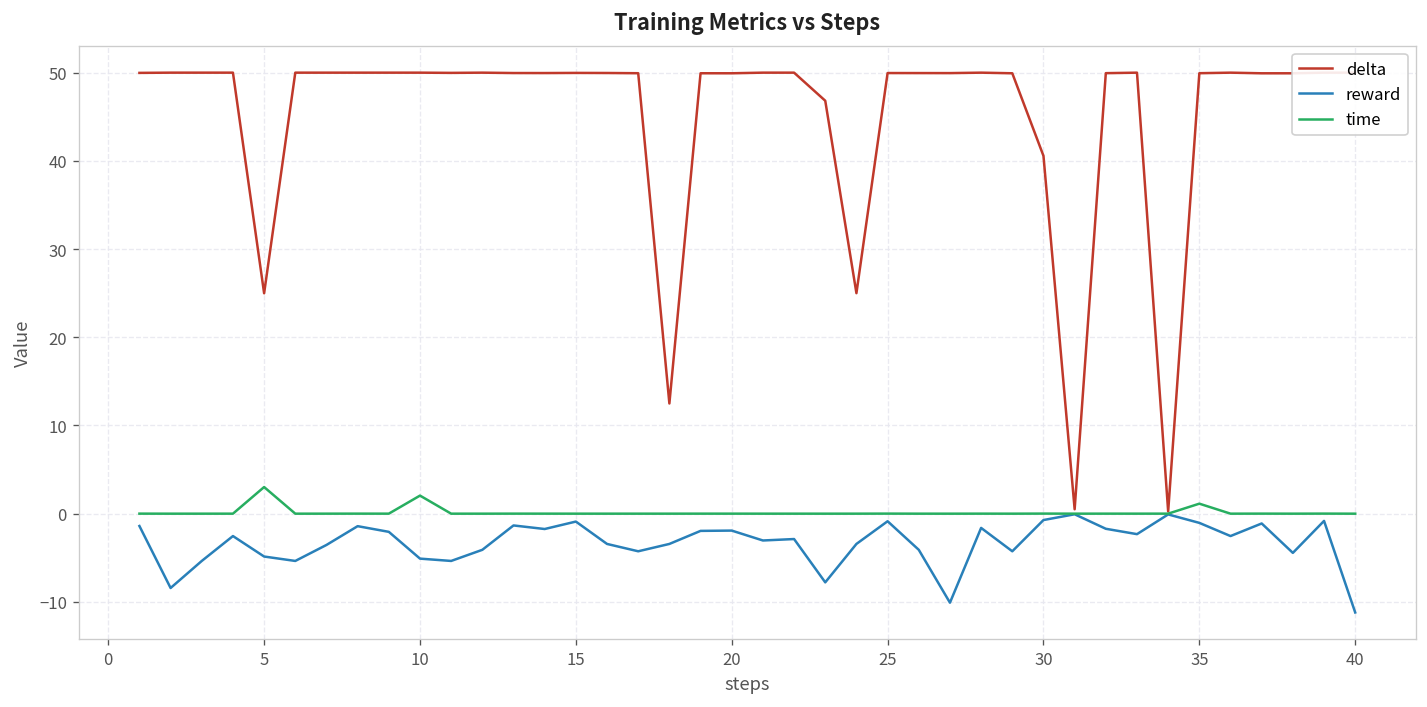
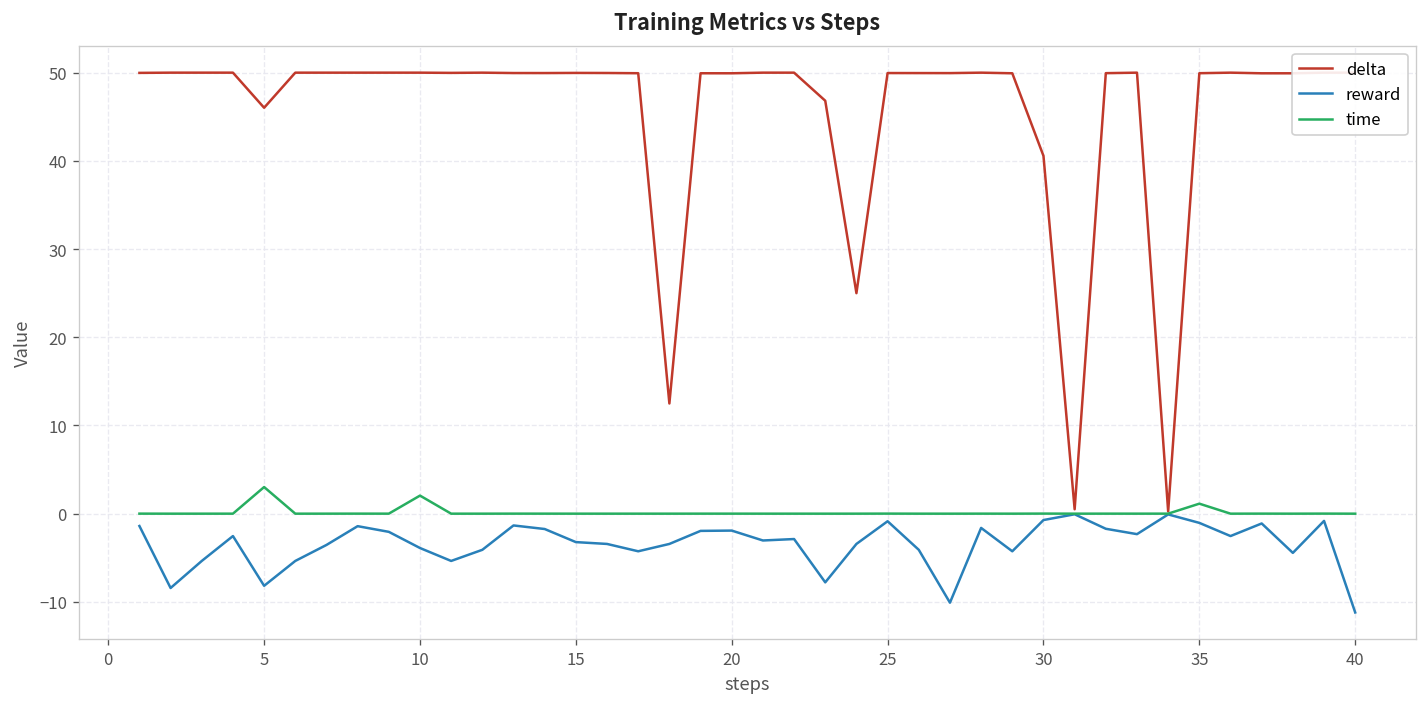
  {
    "delta": {
-     "5": 25,
+     "5": 46,
      "10": 50,
      "15": 50,
      "20": 50,
      "25": 50,
      "30": 41,
      "35": 50
    },
    "reward": {
-     "5": -5,
-     "10": -5,
-     "15": -1,
+     "5": -8,
+     "10": -4,
+     "15": -3,
      "20": -2,
      "25": -1,
      "30": -1,
      "35": -1,
      "40": -11
    },
    "time": {
      "5": 3,
      "10": 2,
      "15": 0,
      "20": 0,
      "25": 0,
      "30": 0,
      "35": 1,
      "40": 0
    }
  }
